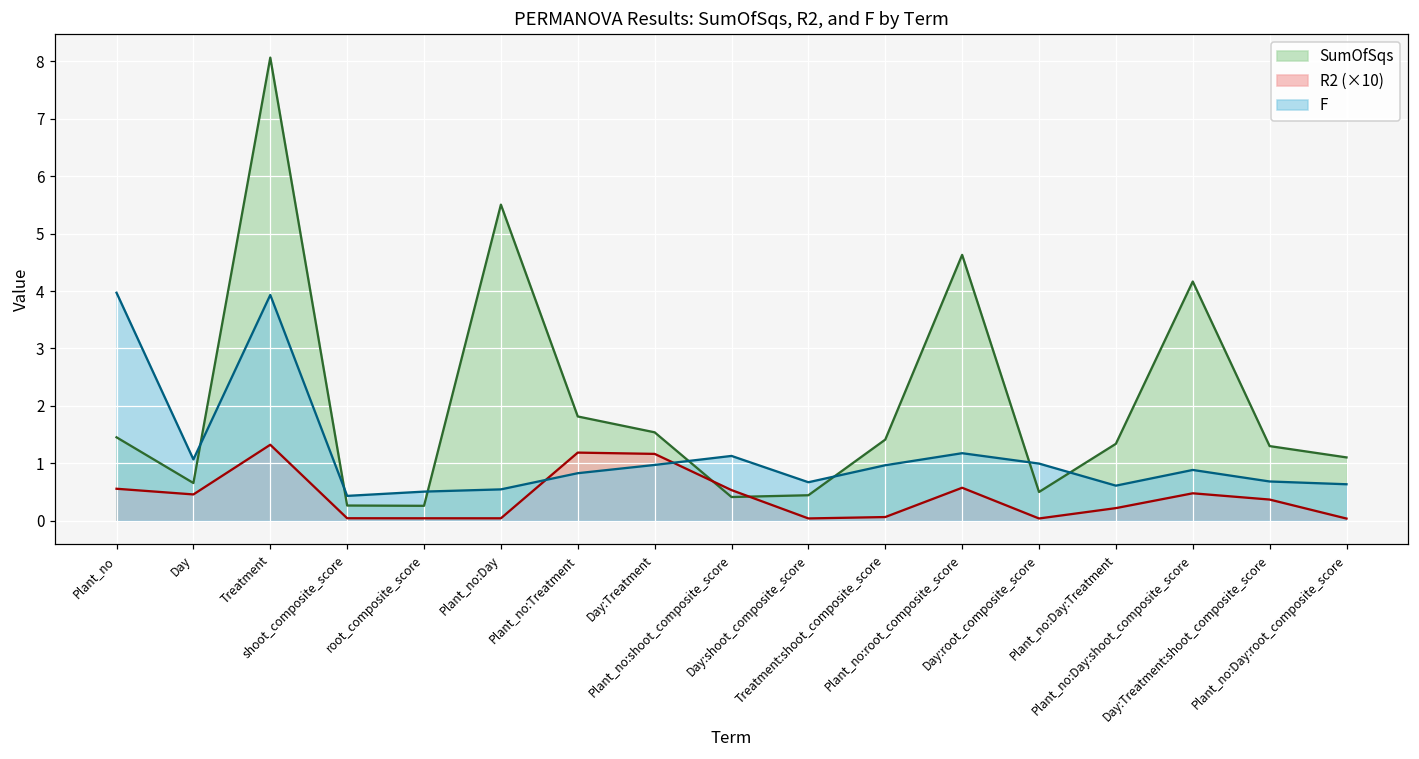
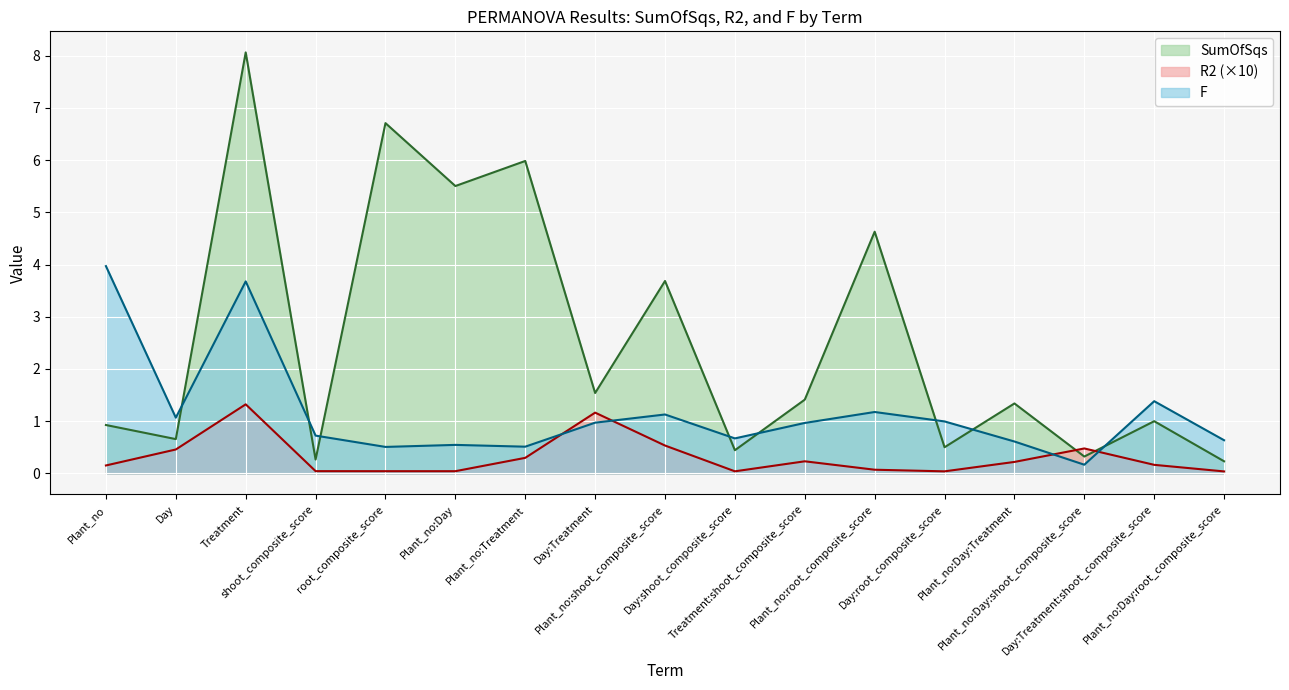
  {
    "SumOfSqs": {
-     "Plant_no": 1.5,
+     "Plant_no": 0.9,
      "Day": 0.7,
      "Treatment": 8.1,
      "shoot_composite_score": 0.3,
-     "root_composite_score": 0.3,
+     "root_composite_score": 6.7,
      "Plant_no:Day": 5.5,
-     "Plant_no:Treatment": 1.8,
+     "Plant_no:Treatment": 6.0,
      "Day:Treatment": 1.5,
-     "Plant_no:shoot_composite_score": 0.4,
+     "Plant_no:shoot_composite_score": 3.7,
      "Day:shoot_composite_score": 0.4,
      "Treatment:shoot_composite_score": 1.4,
      "Plant_no:root_composite_score": 4.6,
      "Day:root_composite_score": 0.5,
      "Plant_no:Day:Treatment": 1.3,
-     "Plant_no:Day:shoot_composite_score": 4.2,
-     "Day:Treatment:shoot_composite_score": 1.3,
-     "Plant_no:Day:root_composite_score": 1.1
+     "Plant_no:Day:shoot_composite_score": 0.3,
+     "Day:Treatment:shoot_composite_score": 1.0,
+     "Plant_no:Day:root_composite_score": 0.2
    },
    "R2 (×10)": {
-     "Plant_no": 0.6,
+     "Plant_no": 0.2,
      "Day": 0.5,
      "Treatment": 1.3,
      "shoot_composite_score": 0.0,
      "root_composite_score": 0.0,
      "Plant_no:Day": 0.0,
-     "Plant_no:Treatment": 1.2,
+     "Plant_no:Treatment": 0.3,
      "Day:Treatment": 1.2,
      "Plant_no:shoot_composite_score": 0.5,
      "Day:shoot_composite_score": 0.0,
-     "Treatment:shoot_composite_score": 0.1,
-     "Plant_no:root_composite_score": 0.6,
+     "Treatment:shoot_composite_score": 0.2,
+     "Plant_no:root_composite_score": 0.1,
      "Day:root_composite_score": 0.0,
      "Plant_no:Day:Treatment": 0.2,
      "Plant_no:Day:shoot_composite_score": 0.5,
-     "Day:Treatment:shoot_composite_score": 0.4,
+     "Day:Treatment:shoot_composite_score": 0.2,
      "Plant_no:Day:root_composite_score": 0.0
    },
    "F": {
      "Plant_no": 4.0,
      "Day": 1.1,
-     "Treatment": 3.9,
-     "shoot_composite_score": 0.4,
+     "Treatment": 3.7,
+     "shoot_composite_score": 0.7,
      "root_composite_score": 0.5,
      "Plant_no:Day": 0.5,
-     "Plant_no:Treatment": 0.8,
+     "Plant_no:Treatment": 0.5,
      "Day:Treatment": 1.0,
      "Plant_no:shoot_composite_score": 1.1,
      "Day:shoot_composite_score": 0.7,
      "Treatment:shoot_composite_score": 1.0,
      "Plant_no:root_composite_score": 1.2,
      "Day:root_composite_score": 1.0,
      "Plant_no:Day:Treatment": 0.6,
-     "Plant_no:Day:shoot_composite_score": 0.9,
-     "Day:Treatment:shoot_composite_score": 0.7,
+     "Plant_no:Day:shoot_composite_score": 0.2,
+     "Day:Treatment:shoot_composite_score": 1.4,
      "Plant_no:Day:root_composite_score": 0.6
    }
  }
